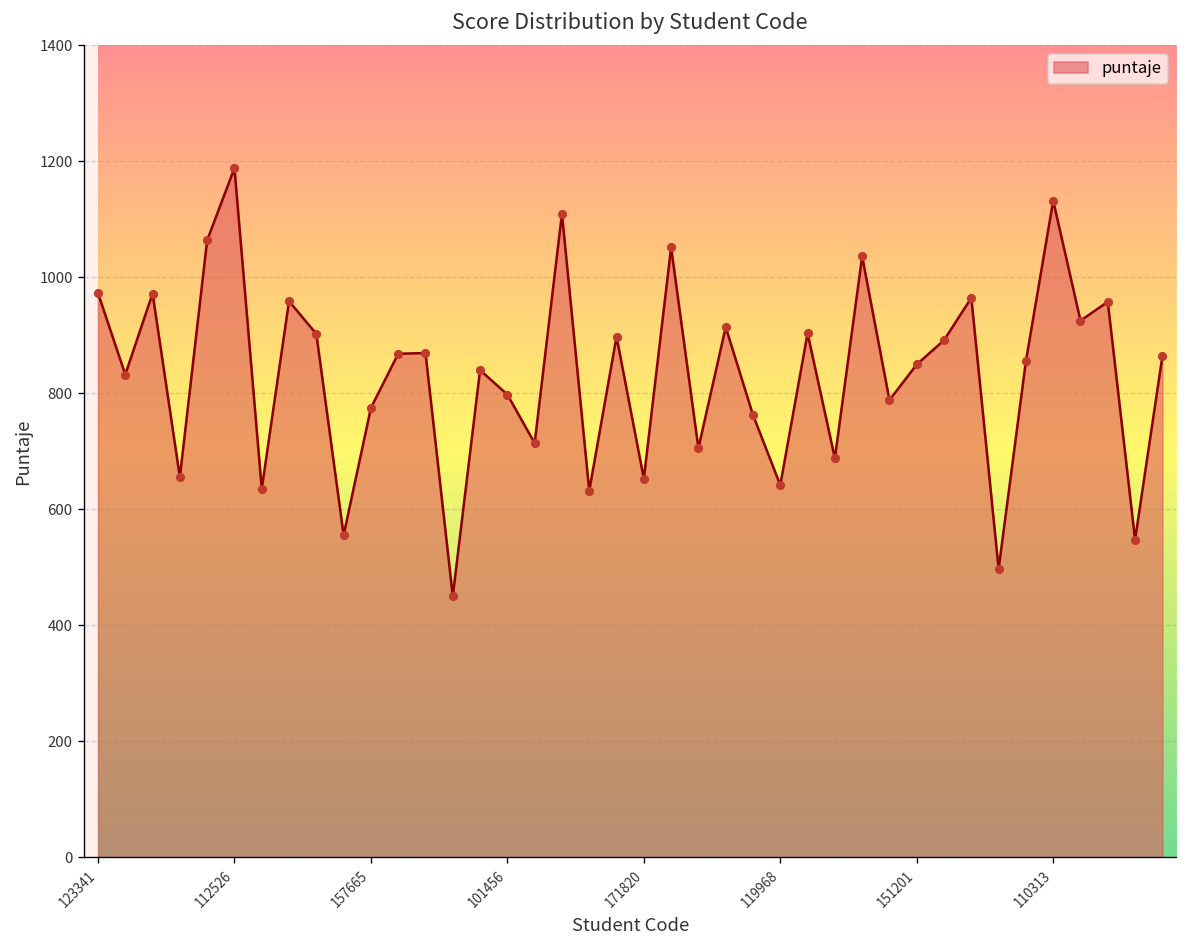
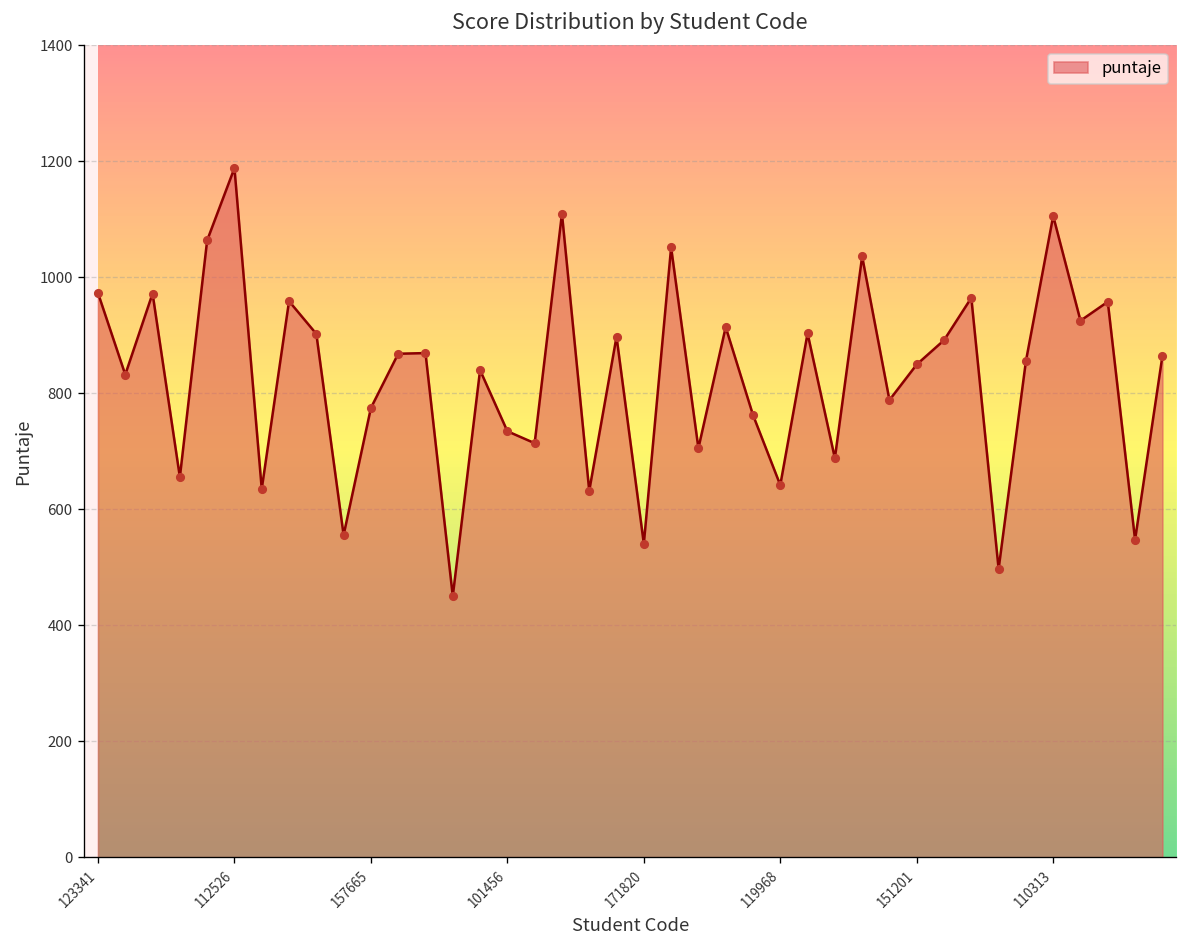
  {
    "123341": 970,
    "112526": 1190,
    "157665": 770,
-   "101456": 800,
-   "171820": 650,
+   "101456": 730,
+   "171820": 540,
    "119968": 640,
    "151201": 850,
-   "110313": 1130
+   "110313": 1110
  }
